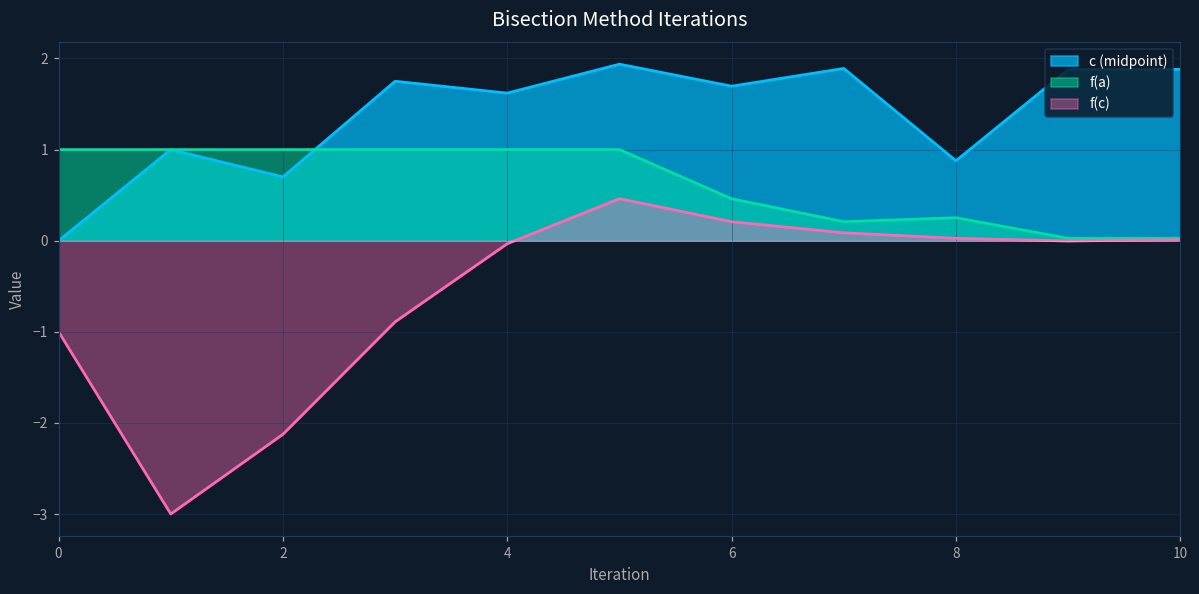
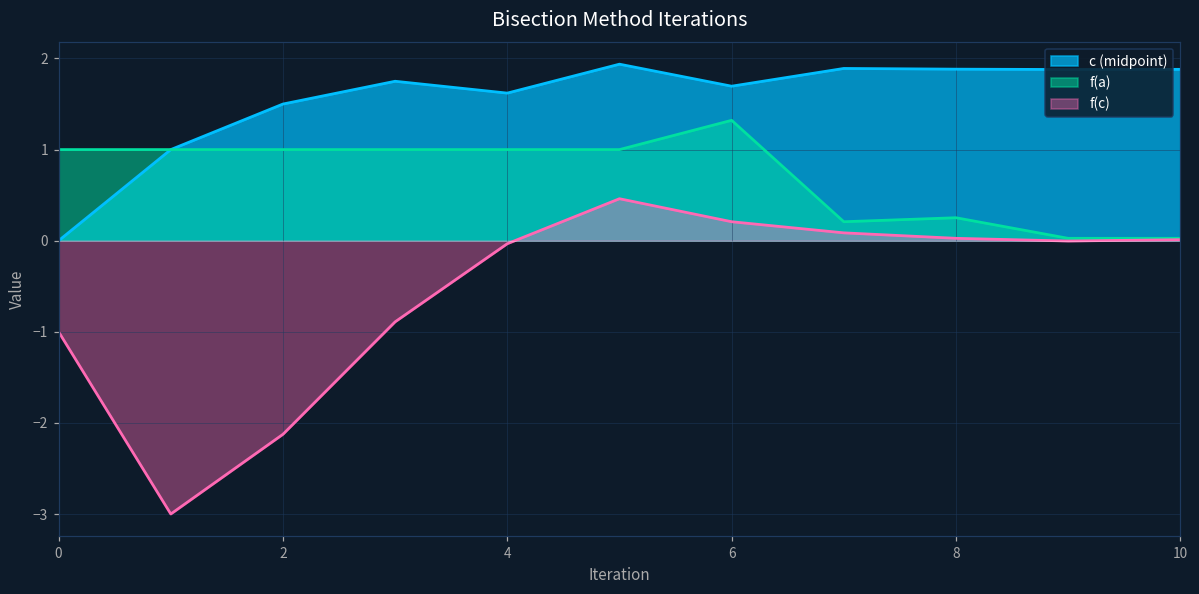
  {
    "c (midpoint)": {
-     "2": 0.7,
+     "2": 1.5,
      "4": 1.6,
      "6": 1.7,
-     "8": 0.9,
+     "8": 1.9,
      "10": 1.9
    },
    "f(a)": {
      "0": 1.0,
      "2": 1.0,
      "4": 1.0,
-     "6": 0.5,
+     "6": 1.3,
      "8": 0.3
    }
  }
